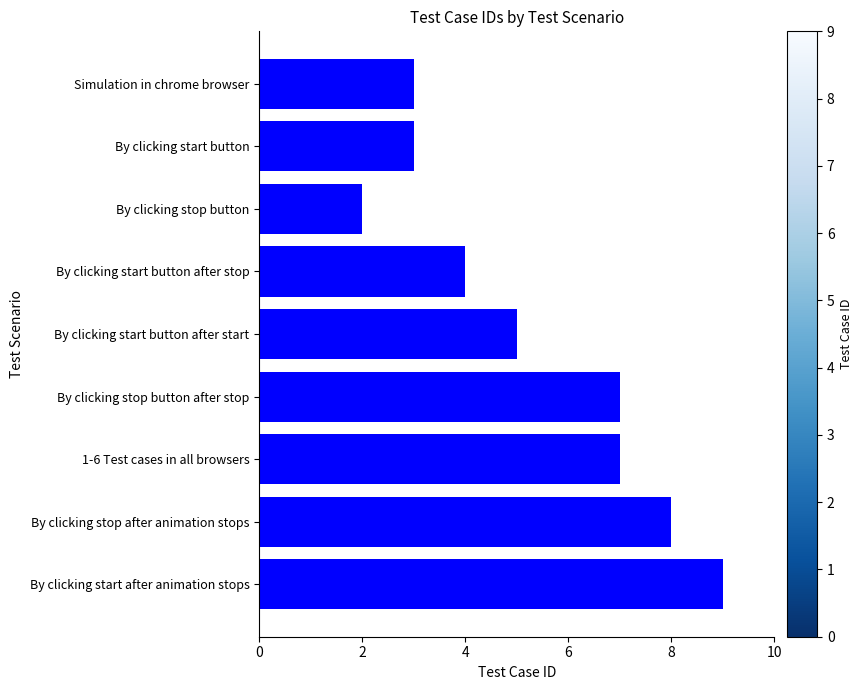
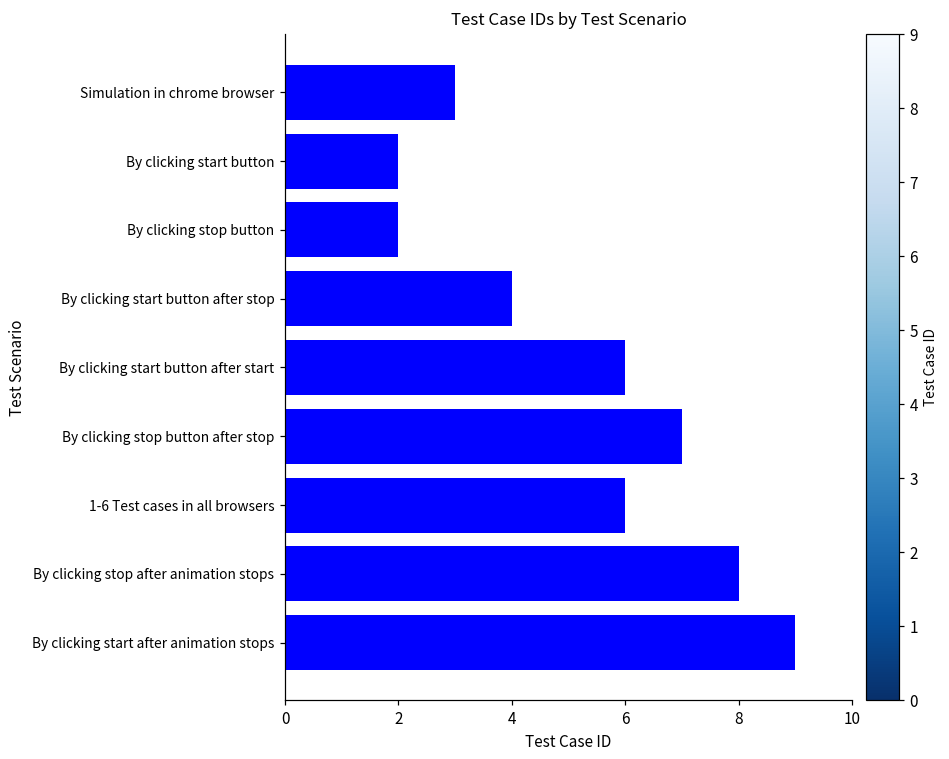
  {
    "Simulation in chrome browser": 3,
-   "By clicking start button": 3,
+   "By clicking start button": 2,
    "By clicking stop button": 2,
    "By clicking start button after stop": 4,
-   "By clicking start button after start": 5,
+   "By clicking start button after start": 6,
    "By clicking stop button after stop": 7,
-   "1-6 Test cases in all browsers": 7,
+   "1-6 Test cases in all browsers": 6,
    "By clicking stop after animation stops": 8,
    "By clicking start after animation stops": 9
  }
